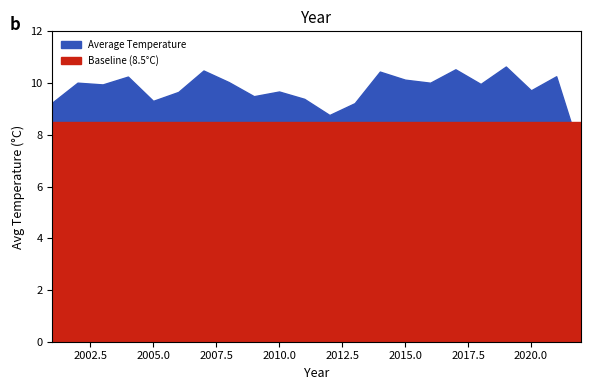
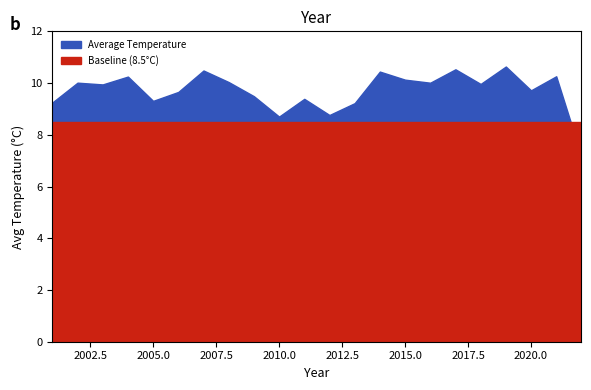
  {
    "Average Temperature": {
      "2005.0": 9.3,
-     "2010.0": 9.7,
+     "2010.0": 8.7,
      "2015.0": 10.1,
      "2020.0": 9.7
    },
    "Baseline (8.5°C)": {
      "2005.0": 8.5,
      "2010.0": 8.5,
      "2015.0": 8.5,
      "2020.0": 8.5
    }
  }
